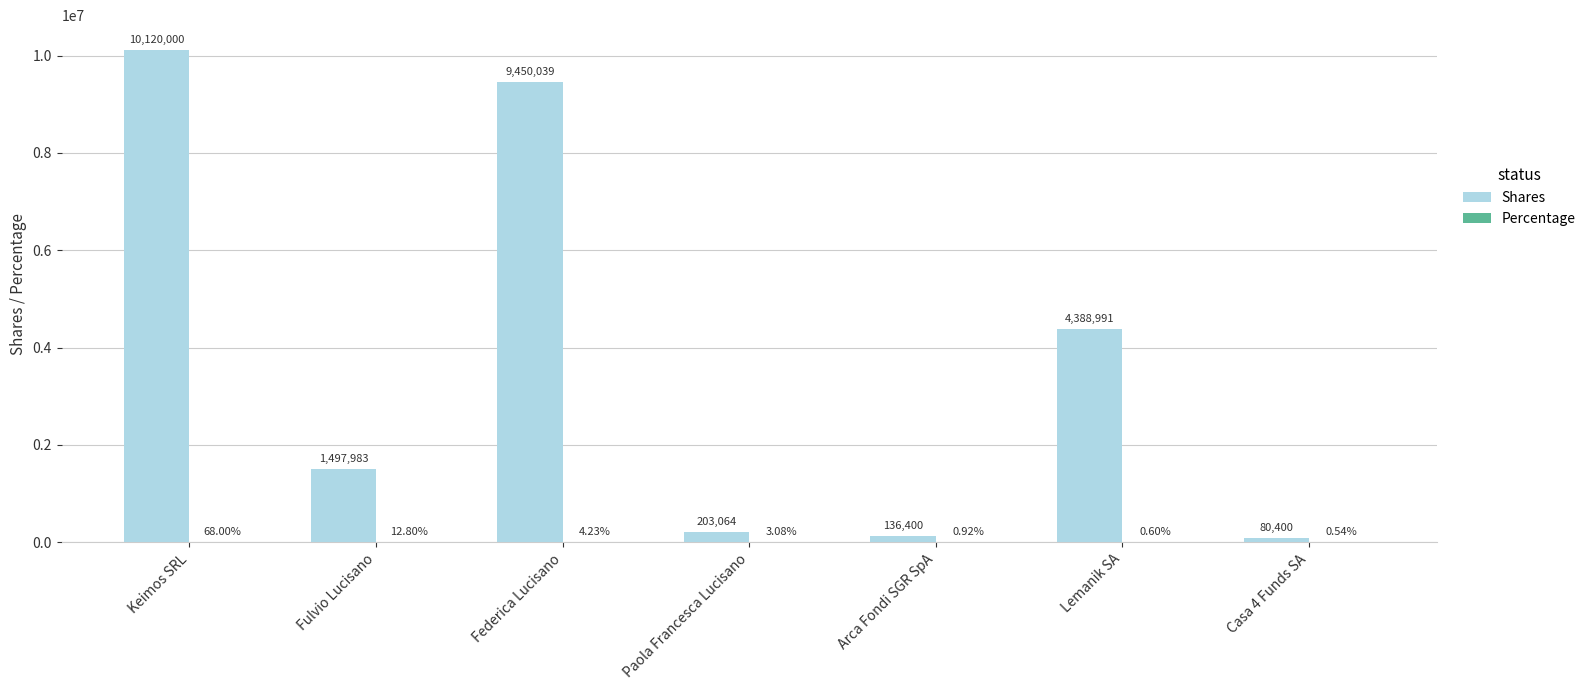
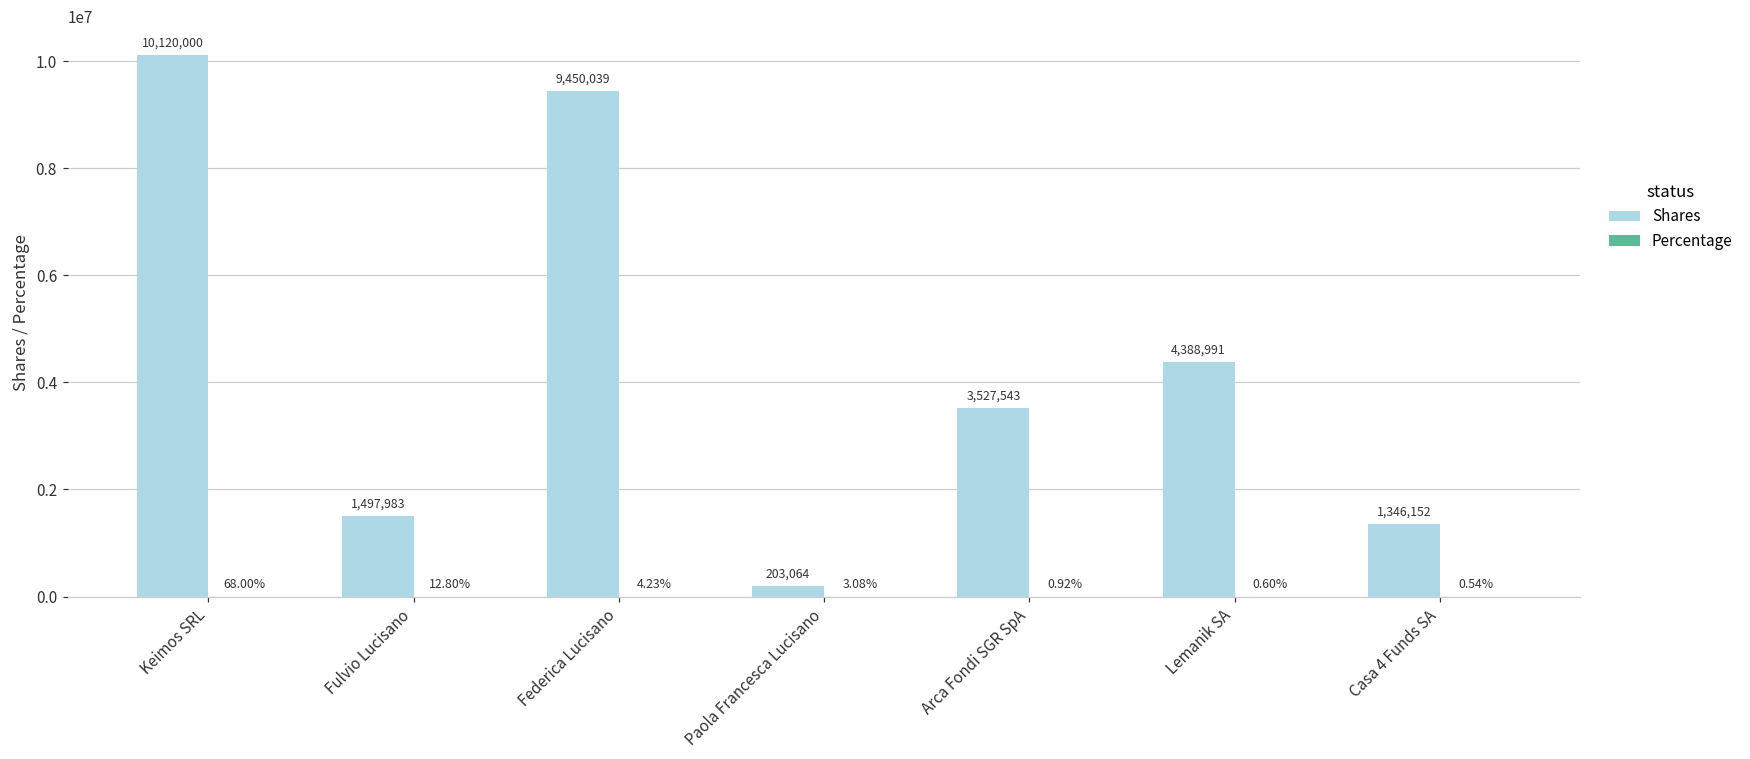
  {
    "Shares": {
      "Keimos SRL": "10,120,000",
      "Fulvio Lucisano": "1,497,983",
      "Federica Lucisano": "9,450,039",
      "Paola Francesca Lucisano": "203,064",
-     "Arca Fondi SGR SpA": "136,400",
+     "Arca Fondi SGR SpA": "3,527,543",
      "Lemanik SA": "4,388,991",
-     "Casa 4 Funds SA": "80,400"
+     "Casa 4 Funds SA": "1,346,152"
    },
    "Percentage": {
      "Keimos SRL": "68.00%",
      "Fulvio Lucisano": "12.80%",
      "Federica Lucisano": "4.23%",
      "Paola Francesca Lucisano": "3.08%",
      "Arca Fondi SGR SpA": "0.92%",
      "Lemanik SA": "0.60%",
      "Casa 4 Funds SA": "0.54%"
    }
  }
